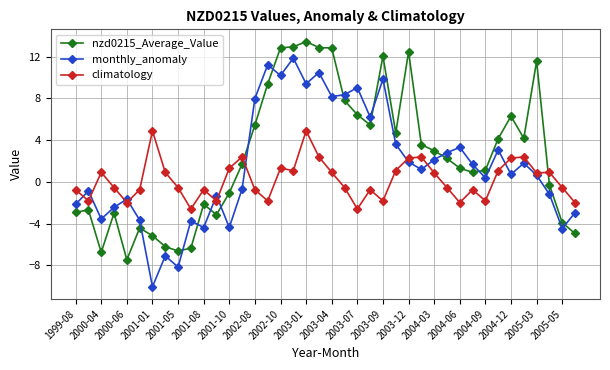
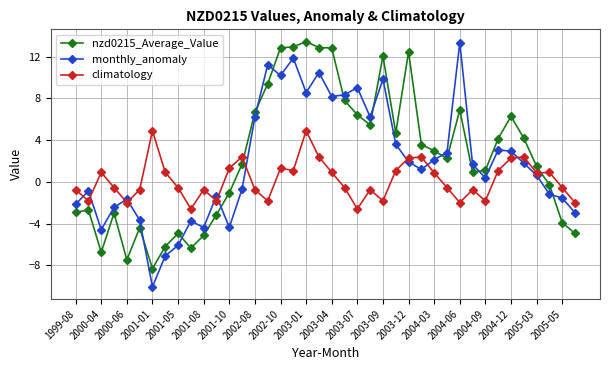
  {
    "nzd0215_Average_Value": {
      "1999-08": -2.9,
      "2000-04": -6.8,
      "2000-06": -7.5,
-     "2001-01": -5.2,
-     "2001-05": -6.6,
-     "2001-08": -2.2,
+     "2001-01": -8.3,
+     "2001-05": -4.9,
+     "2001-08": -5.1,
      "2001-10": -1.1,
-     "2002-08": 5.4,
+     "2002-08": 6.7,
      "2002-10": 12.8,
      "2003-01": 13.4,
      "2003-04": 12.8,
      "2003-07": 6.4,
      "2003-09": 12.0,
      "2003-12": 12.5,
      "2004-03": 3.0,
-     "2004-06": 1.3,
+     "2004-06": 6.9,
      "2004-09": 1.1,
      "2004-12": 6.3,
-     "2005-03": 11.6,
+     "2005-03": 1.5,
      "2005-05": -3.9
    },
    "monthly_anomaly": {
      "1999-08": -2.2,
-     "2000-04": -3.6,
+     "2000-04": -4.6,
      "2000-06": -1.7,
      "2001-01": -10.1,
-     "2001-05": -8.2,
+     "2001-05": -6.1,
      "2001-08": -4.4,
      "2001-10": -4.4,
-     "2002-08": 8.0,
+     "2002-08": 6.2,
      "2002-10": 10.2,
-     "2003-01": 9.4,
+     "2003-01": 8.5,
      "2003-04": 8.2,
      "2003-07": 9.0,
      "2003-09": 9.8,
      "2003-12": 1.9,
      "2004-03": 2.1,
-     "2004-06": 3.3,
+     "2004-06": 13.3,
      "2004-09": 0.4,
-     "2004-12": 0.7,
-     "2005-05": -4.5
+     "2004-12": 2.9,
+     "2005-05": -1.6
    },
    "climatology": {
      "1999-08": -0.8,
      "2000-04": 0.9,
      "2000-06": -2.0,
      "2001-01": 4.9,
      "2001-05": -0.5,
      "2001-08": -0.8,
      "2001-10": 1.3,
      "2002-08": -0.8,
      "2002-10": 1.3,
      "2003-01": 4.9,
      "2003-04": 0.9,
      "2003-07": -2.6,
      "2003-09": -1.8,
      "2003-12": 2.3,
      "2004-03": 0.9,
      "2004-06": -2.0,
      "2004-09": -1.8,
      "2004-12": 2.3,
      "2005-05": -0.5
    }
  }
